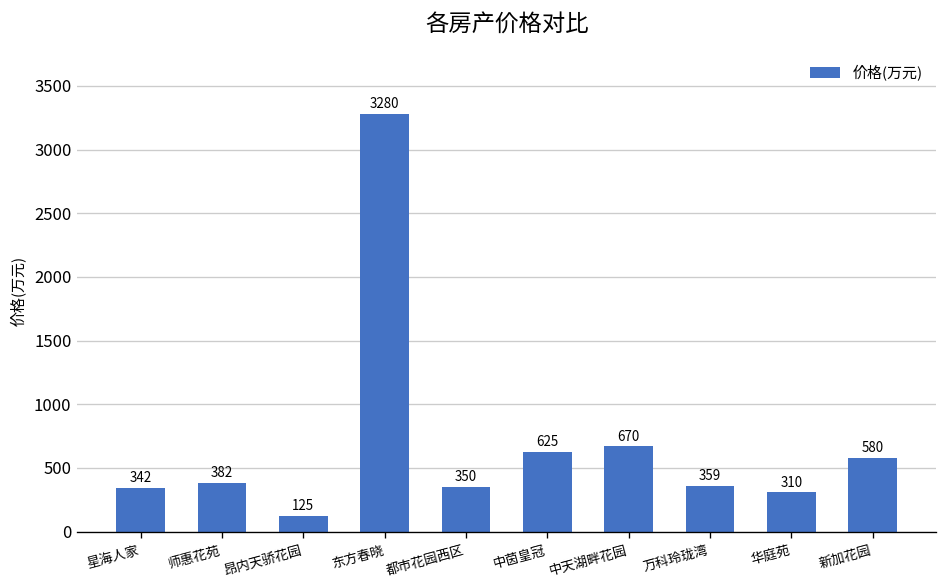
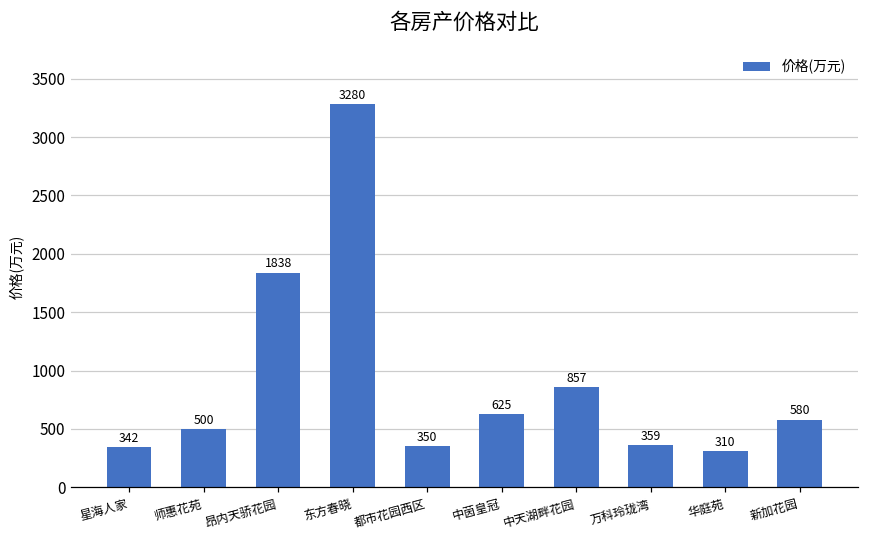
  {
    "星海人家": 342,
-   "师惠花苑": 382,
-   "昂内天骄花园": 125,
+   "师惠花苑": 500,
+   "昂内天骄花园": 1838,
    "东方春晓": 3280,
    "都市花园西区": 350,
    "中茵皇冠": 625,
-   "中天湖畔花园": 670,
+   "中天湖畔花园": 857,
    "万科玲珑湾": 359,
    "华庭苑": 310,
    "新加花园": 580
  }
